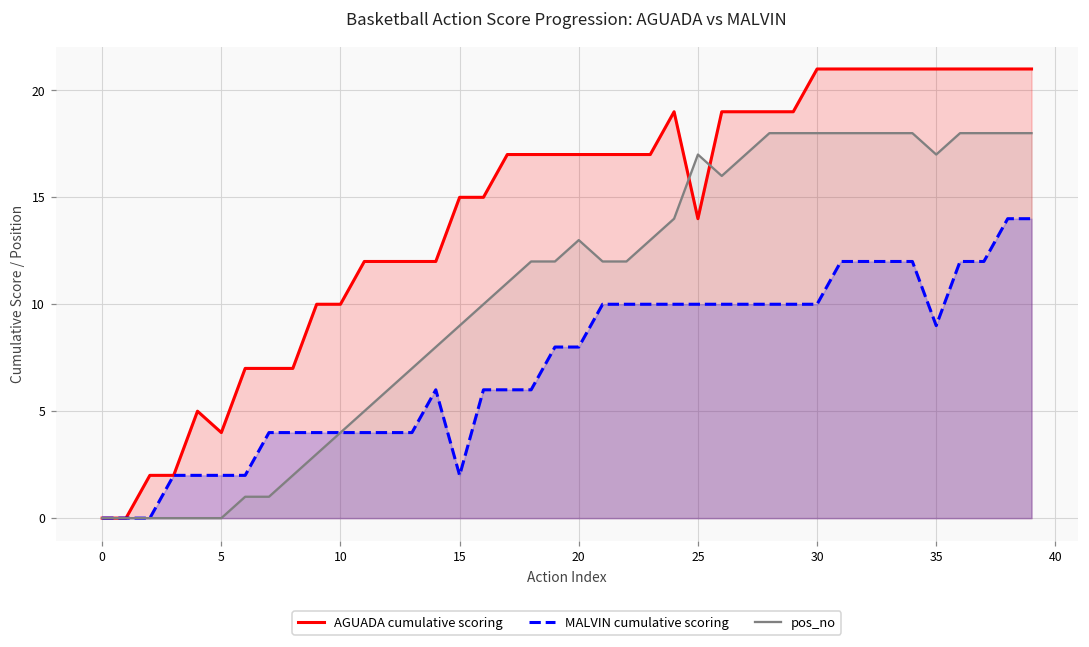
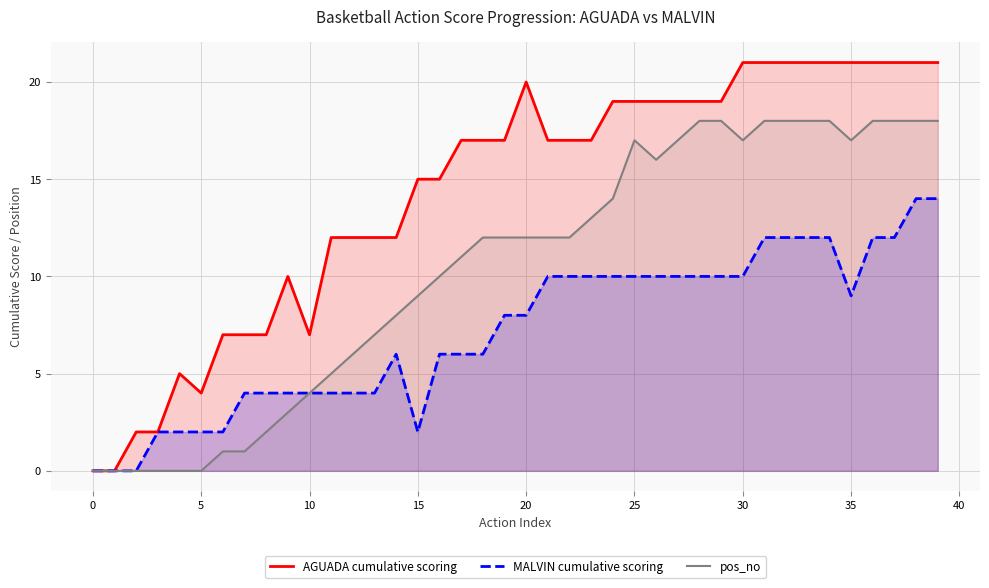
  {
    "AGUADA cumulative scoring": {
      "5": 4,
-     "10": 10,
+     "10": 7,
      "15": 15,
-     "20": 17,
-     "25": 14,
+     "20": 20,
+     "25": 19,
      "30": 21,
      "35": 21
    },
    "MALVIN cumulative scoring": {
      "5": 2,
      "15": 2,
      "20": 8,
      "25": 10,
      "30": 10,
      "35": 9
    },
    "pos_no": {
      "5": 0,
      "15": 9,
-     "20": 13,
+     "20": 12,
      "25": 17,
-     "30": 18,
+     "30": 17,
      "35": 17
    }
  }
